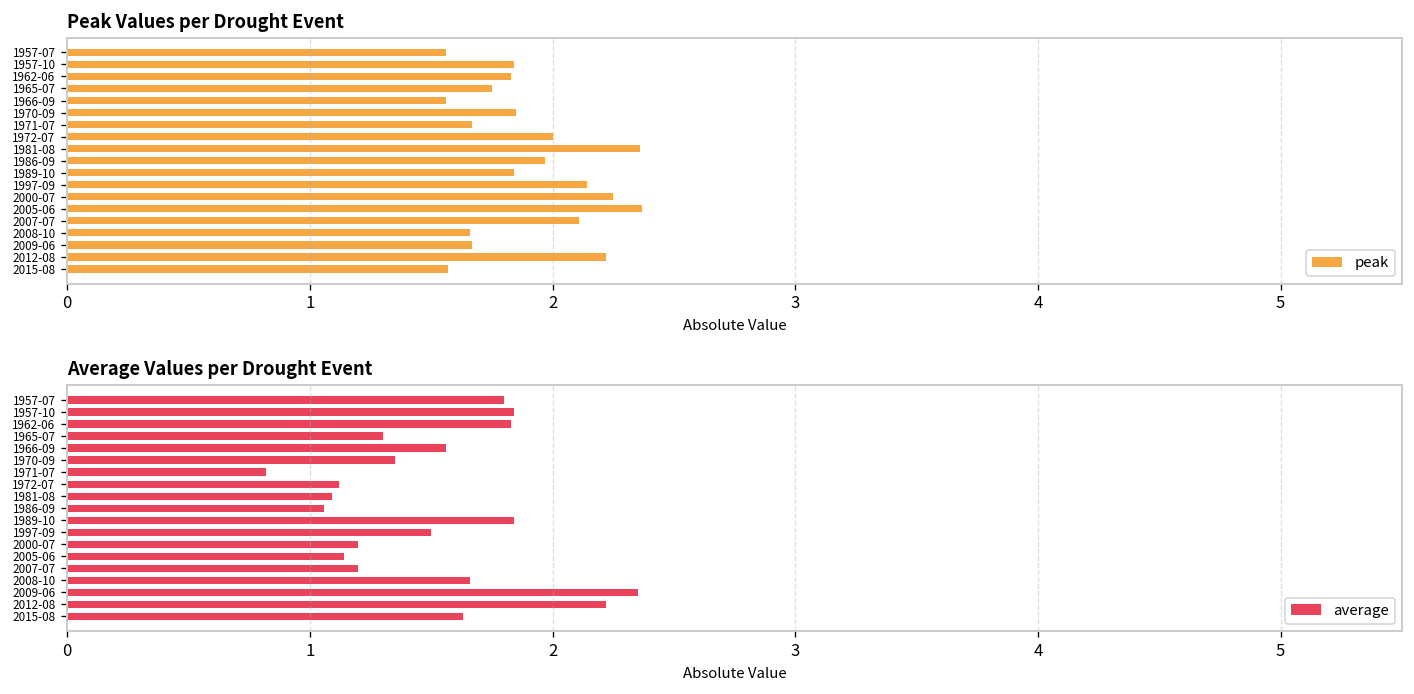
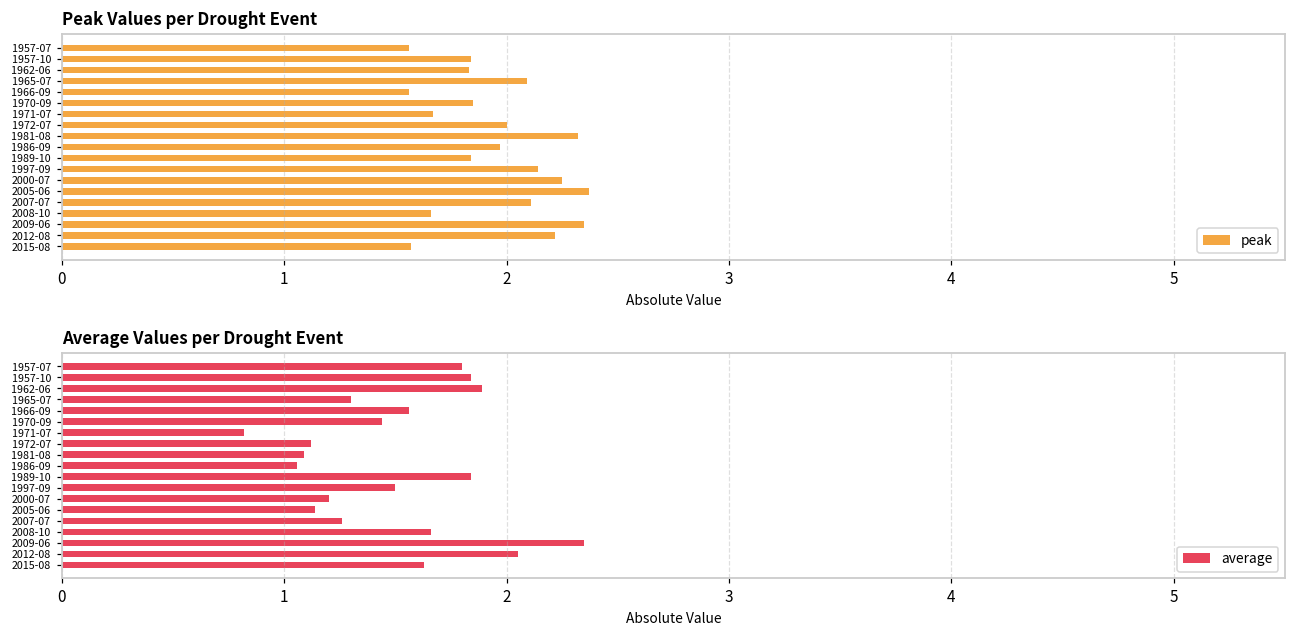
  {
    "Peak Values per Drought Event": {
      "1957-07": 1.56,
      "1957-10": 1.84,
      "1962-06": 1.83,
-     "1965-07": 1.75,
+     "1965-07": 2.09,
      "1966-09": 1.56,
      "1970-09": 1.85,
      "1971-07": 1.67,
      "1972-07": 2.00,
-     "1981-08": 2.36,
+     "1981-08": 2.32,
      "1986-09": 1.97,
      "1989-10": 1.84,
      "1997-09": 2.14,
      "2000-07": 2.25,
      "2005-06": 2.37,
      "2007-07": 2.11,
      "2008-10": 1.66,
-     "2009-06": 1.67,
+     "2009-06": 2.35,
      "2012-08": 2.22,
      "2015-08": 1.57
    },
    "Average Values per Drought Event": {
      "1957-07": 1.80,
      "1957-10": 1.84,
-     "1962-06": 1.83,
+     "1962-06": 1.89,
      "1965-07": 1.30,
      "1966-09": 1.56,
-     "1970-09": 1.35,
+     "1970-09": 1.44,
      "1971-07": 0.82,
      "1972-07": 1.12,
      "1981-08": 1.09,
      "1986-09": 1.06,
      "1989-10": 1.84,
      "1997-09": 1.50,
      "2000-07": 1.20,
      "2005-06": 1.14,
-     "2007-07": 1.20,
+     "2007-07": 1.26,
      "2008-10": 1.66,
      "2009-06": 2.35,
-     "2012-08": 2.22,
+     "2012-08": 2.05,
      "2015-08": 1.63
    }
  }
